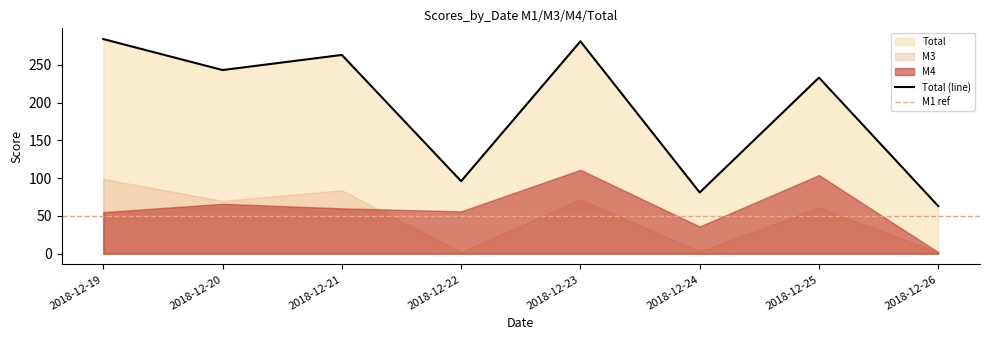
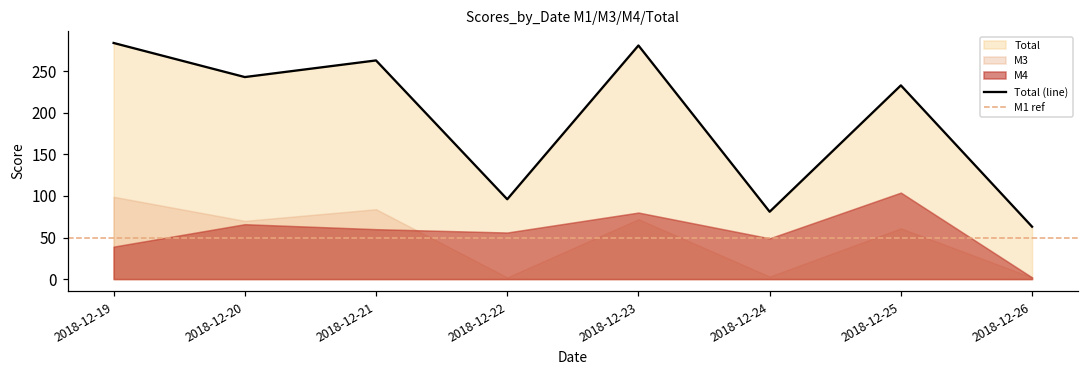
  {
    "M4": {
-     "2018-12-19": 60,
+     "2018-12-19": 40,
      "2018-12-20": 70,
      "2018-12-21": 60,
      "2018-12-22": 60,
-     "2018-12-23": 110,
-     "2018-12-24": 40,
+     "2018-12-23": 80,
+     "2018-12-24": 50,
      "2018-12-25": 100
    }
  }
